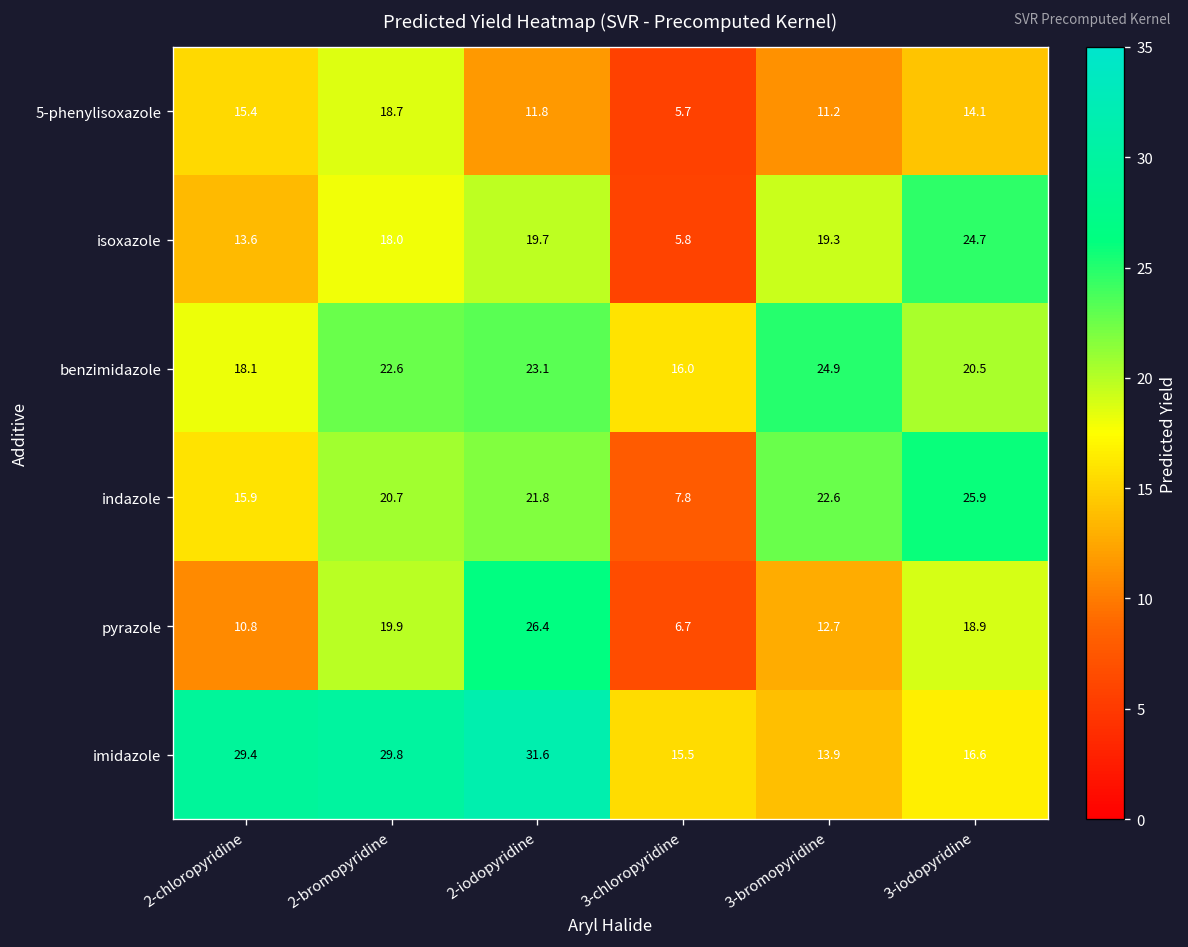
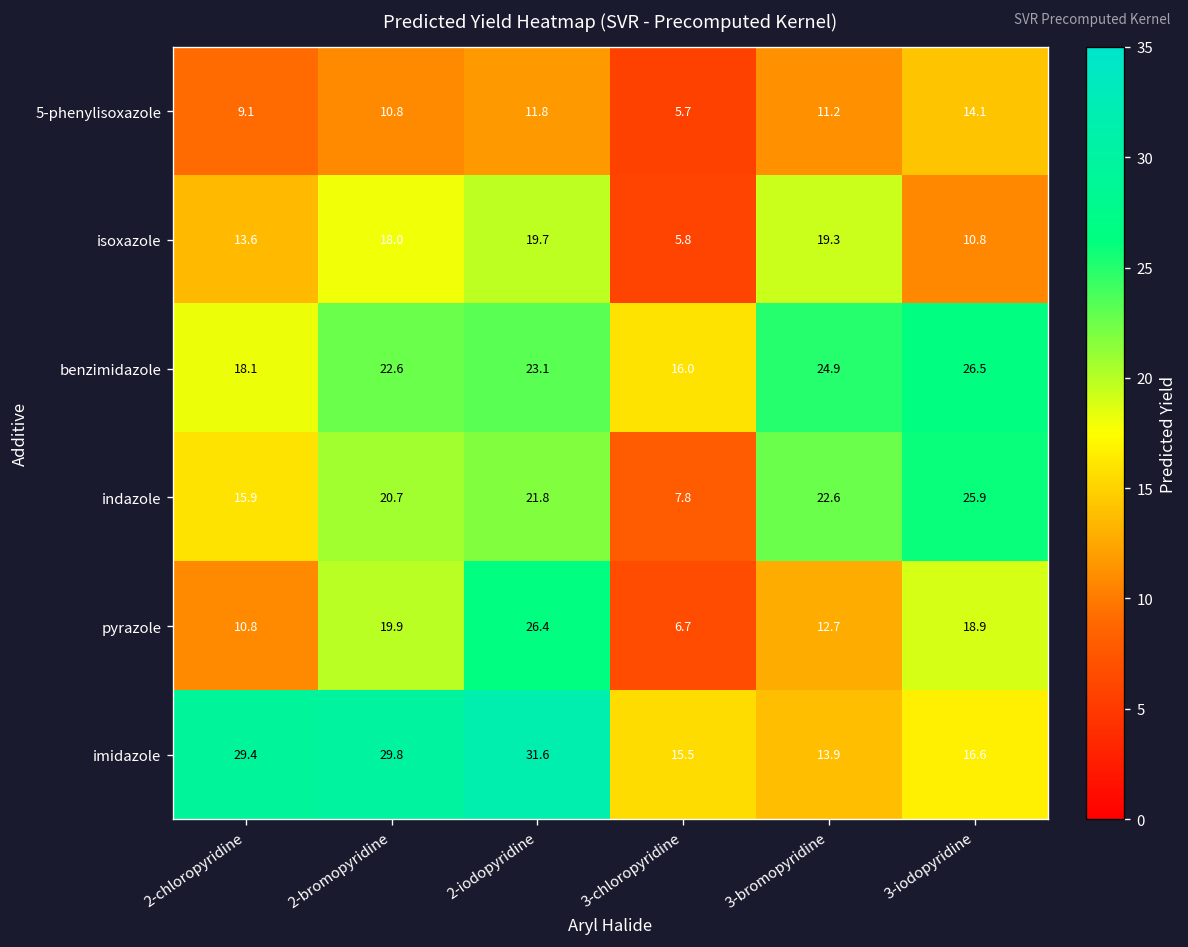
  {
    "5-phenylisoxazole": {
-     "2-chloropyridine": 15.4,
-     "2-bromopyridine": 18.7,
+     "2-chloropyridine": 9.1,
+     "2-bromopyridine": 10.8,
      "2-iodopyridine": 11.8,
      "3-chloropyridine": 5.7,
      "3-bromopyridine": 11.2,
      "3-iodopyridine": 14.1
    },
    "isoxazole": {
      "2-chloropyridine": 13.6,
      "2-bromopyridine": 18.0,
      "2-iodopyridine": 19.7,
      "3-chloropyridine": 5.8,
      "3-bromopyridine": 19.3,
-     "3-iodopyridine": 24.7
+     "3-iodopyridine": 10.8
    },
    "benzimidazole": {
      "2-chloropyridine": 18.1,
      "2-bromopyridine": 22.6,
      "2-iodopyridine": 23.1,
      "3-chloropyridine": 16.0,
      "3-bromopyridine": 24.9,
-     "3-iodopyridine": 20.5
+     "3-iodopyridine": 26.5
    },
    "indazole": {
      "2-chloropyridine": 15.9,
      "2-bromopyridine": 20.7,
      "2-iodopyridine": 21.8,
      "3-chloropyridine": 7.8,
      "3-bromopyridine": 22.6,
      "3-iodopyridine": 25.9
    },
    "pyrazole": {
      "2-chloropyridine": 10.8,
      "2-bromopyridine": 19.9,
      "2-iodopyridine": 26.4,
      "3-chloropyridine": 6.7,
      "3-bromopyridine": 12.7,
      "3-iodopyridine": 18.9
    },
    "imidazole": {
      "2-chloropyridine": 29.4,
      "2-bromopyridine": 29.8,
      "2-iodopyridine": 31.6,
      "3-chloropyridine": 15.5,
      "3-bromopyridine": 13.9,
      "3-iodopyridine": 16.6
    }
  }
